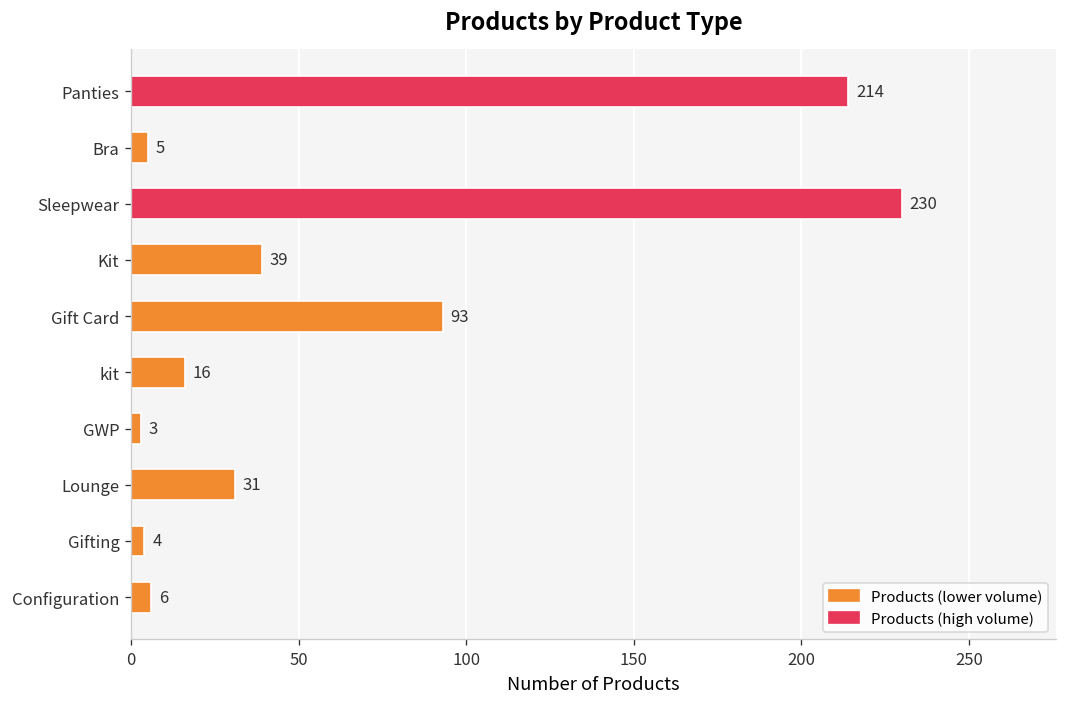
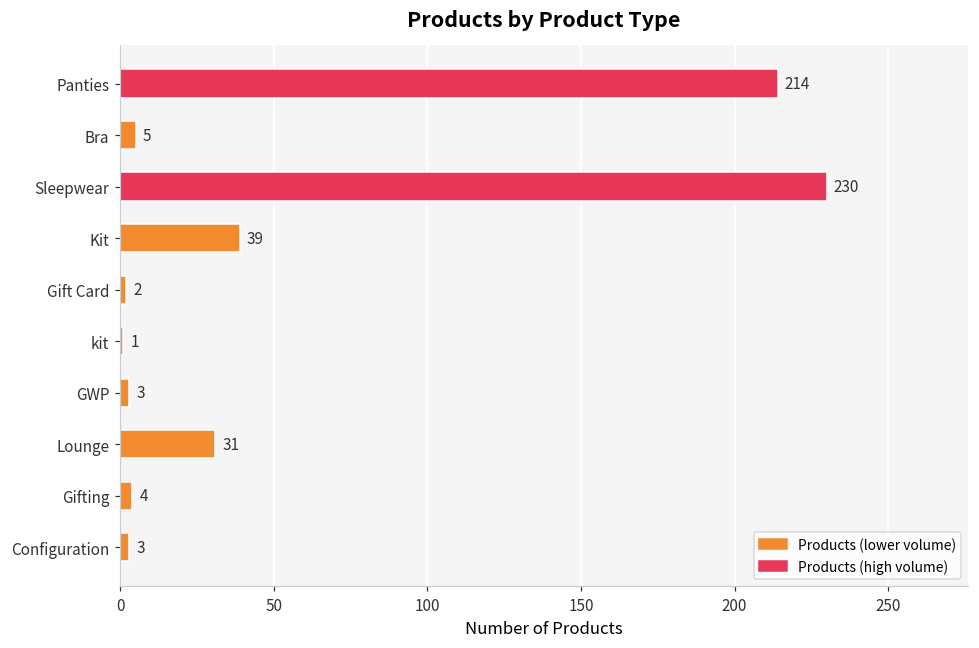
  {
    "Panties": 214,
    "Bra": 5,
    "Sleepwear": 230,
    "Kit": 39,
-   "Gift Card": 93,
-   "kit": 16,
+   "Gift Card": 2,
+   "kit": 1,
    "GWP": 3,
    "Lounge": 31,
    "Gifting": 4,
-   "Configuration": 6
+   "Configuration": 3
  }
